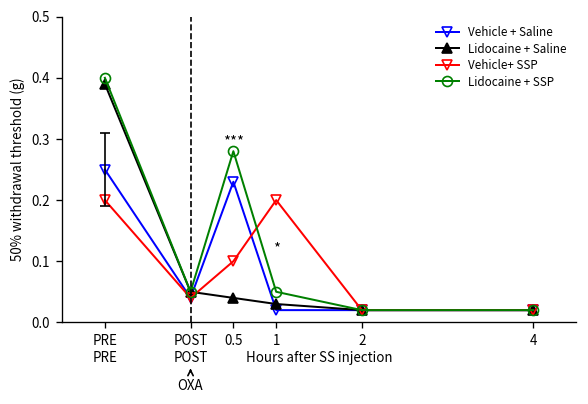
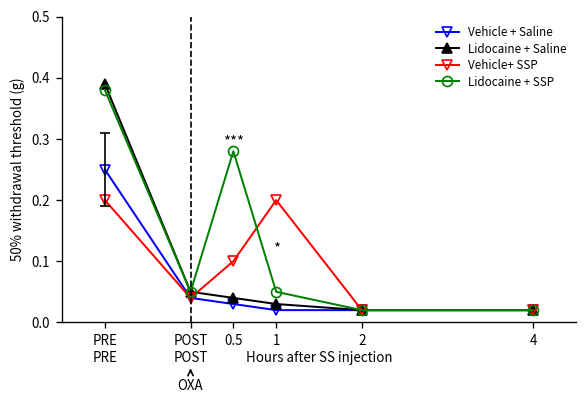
  {
    "Vehicle + Saline": {
      "PRE": 0.25,
-     "0.5": 0.23,
+     "0.5": 0.03,
      "1": 0.02
    },
    "Vehicle+ SSP": {
      "PRE": 0.20,
      "0.5": 0.10,
      "1": 0.20
    },
    "Lidocaine + SSP": {
-     "PRE": 0.40,
+     "PRE": 0.38,
      "0.5": 0.28,
      "1": 0.05
    }
  }
